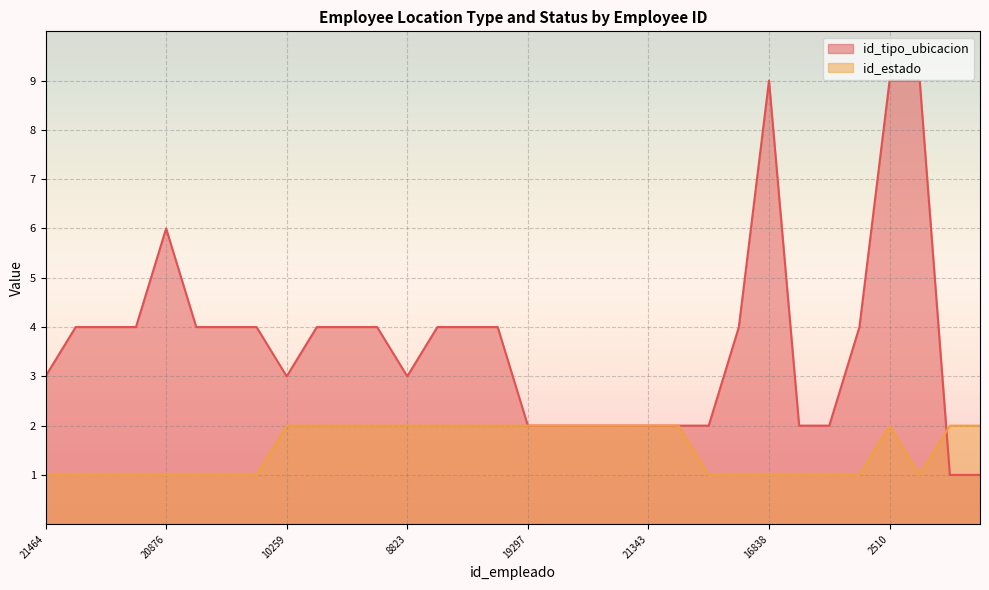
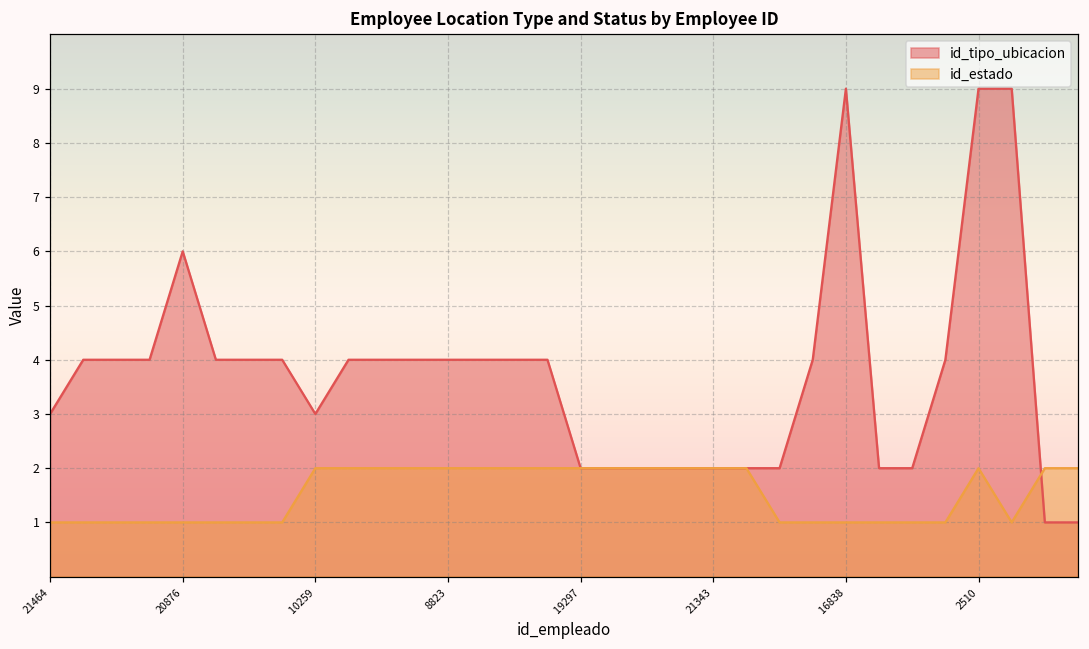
  {
    "id_tipo_ubicacion": {
      "21464": 3,
      "20876": 6,
      "10259": 3,
-     "8823": 3,
+     "8823": 4,
      "16838": 9,
      "2510": 9
    },
    "id_estado": {
      "21464": 1,
      "20876": 1,
      "10259": 2,
      "8823": 2,
      "16838": 1,
      "2510": 2
    }
  }
